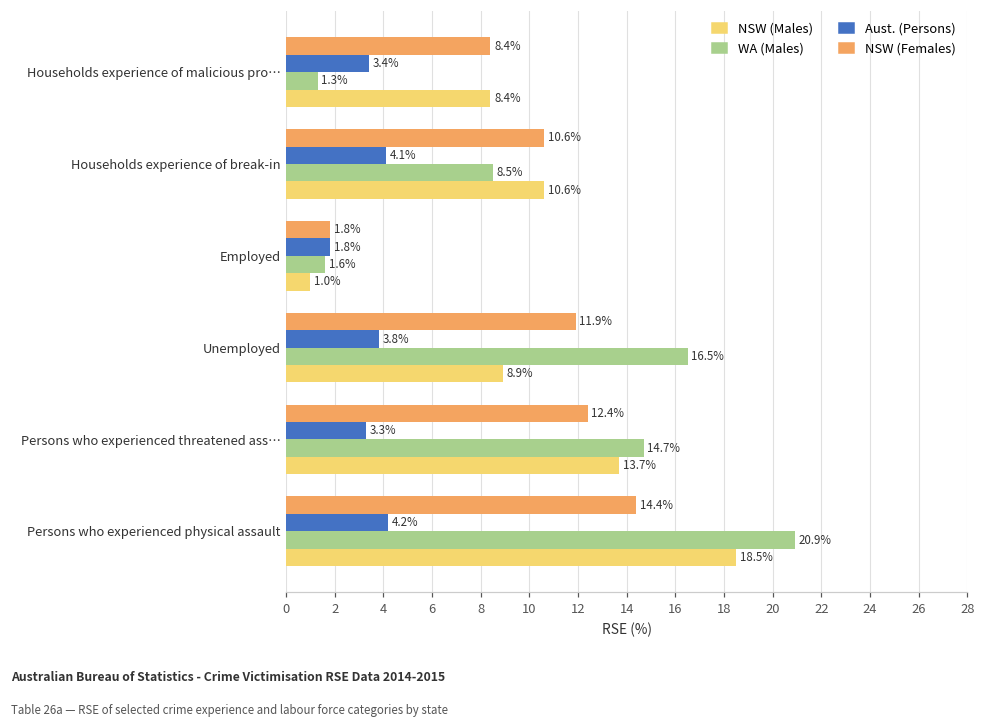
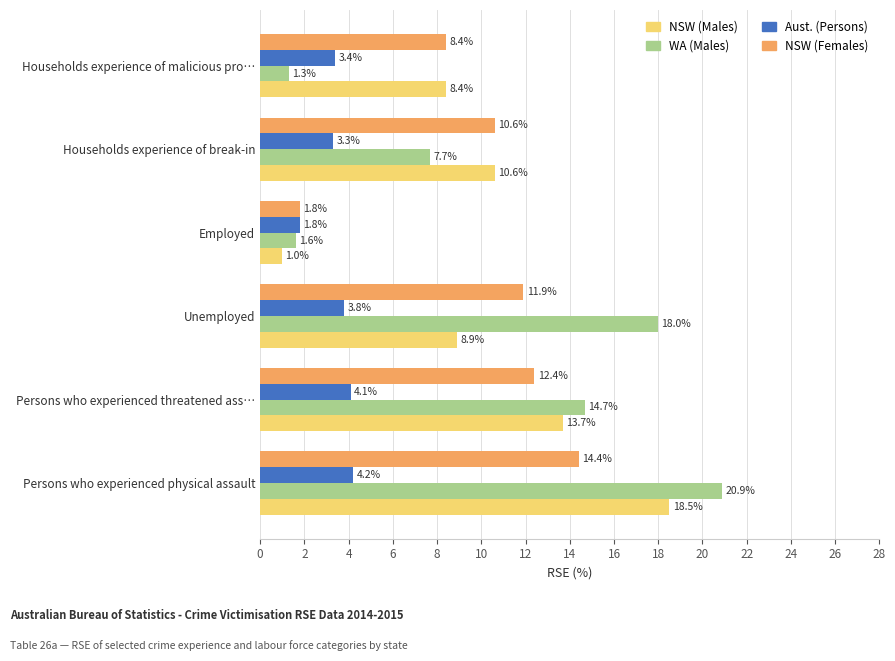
  {
    "WA (Males)": {
      "Households experience of malicious pro…": "1.3%",
-     "Households experience of break-in": "8.5%",
+     "Households experience of break-in": "7.7%",
      "Employed": "1.6%",
-     "Unemployed": "16.5%",
+     "Unemployed": "18.0%",
      "Persons who experienced threatened ass…": "14.7%",
      "Persons who experienced physical assault": "20.9%"
    },
    "Aust. (Persons)": {
      "Households experience of malicious pro…": "3.4%",
-     "Households experience of break-in": "4.1%",
+     "Households experience of break-in": "3.3%",
      "Employed": "1.8%",
      "Unemployed": "3.8%",
-     "Persons who experienced threatened ass…": "3.3%",
+     "Persons who experienced threatened ass…": "4.1%",
      "Persons who experienced physical assault": "4.2%"
    }
  }
